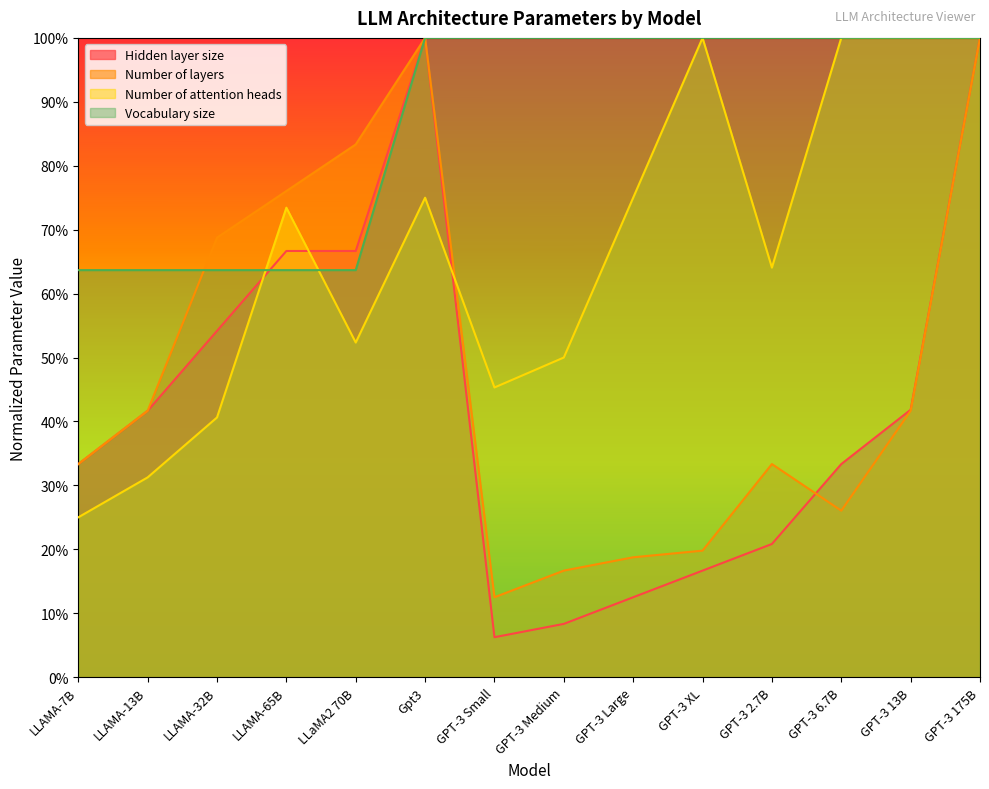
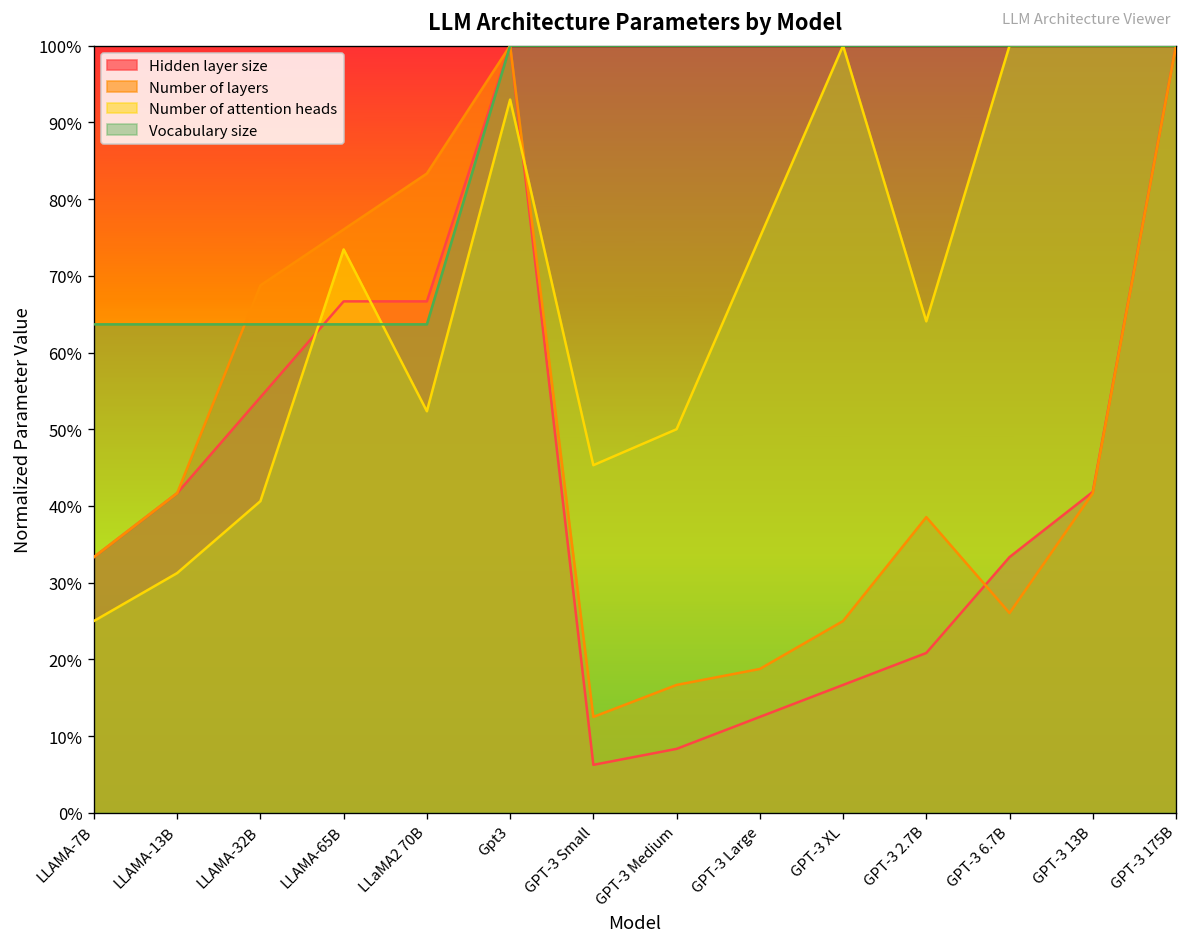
  {
    "Hidden layer size": {
      "LLAMA-32B": "54%",
      "LLAMA-65B": "67%",
      "LLaMA2 70B": "67%",
      "GPT-3 Small": "6%",
      "GPT-3 Medium": "8%",
      "GPT-3 Large": "13%",
      "GPT-3 XL": "17%",
      "GPT-3 2.7B": "21%",
      "GPT-3 6.7B": "33%"
    },
    "Number of layers": {
      "LLAMA-32B": "69%",
      "LLAMA-65B": "76%",
      "LLaMA2 70B": "83%",
      "GPT-3 Small": "13%",
      "GPT-3 Medium": "17%",
      "GPT-3 Large": "19%",
-     "GPT-3 XL": "20%",
-     "GPT-3 2.7B": "33%",
+     "GPT-3 XL": "25%",
+     "GPT-3 2.7B": "39%",
      "GPT-3 6.7B": "26%"
    },
    "Number of attention heads": {
      "LLAMA-7B": "25%",
      "LLAMA-13B": "31%",
      "LLAMA-32B": "41%",
      "LLAMA-65B": "73%",
      "LLaMA2 70B": "52%",
-     "Gpt3": "75%",
+     "Gpt3": "93%",
      "GPT-3 Small": "45%",
      "GPT-3 Medium": "50%",
      "GPT-3 Large": "75%",
      "GPT-3 2.7B": "64%"
    },
    "Vocabulary size": {
      "LLAMA-7B": "64%",
      "LLAMA-13B": "64%",
      "LLAMA-32B": "64%",
      "LLAMA-65B": "64%",
      "LLaMA2 70B": "64%",
      "GPT-3 Small": "100%",
      "GPT-3 Medium": "100%",
      "GPT-3 Large": "100%",
      "GPT-3 2.7B": "100%"
    }
  }
